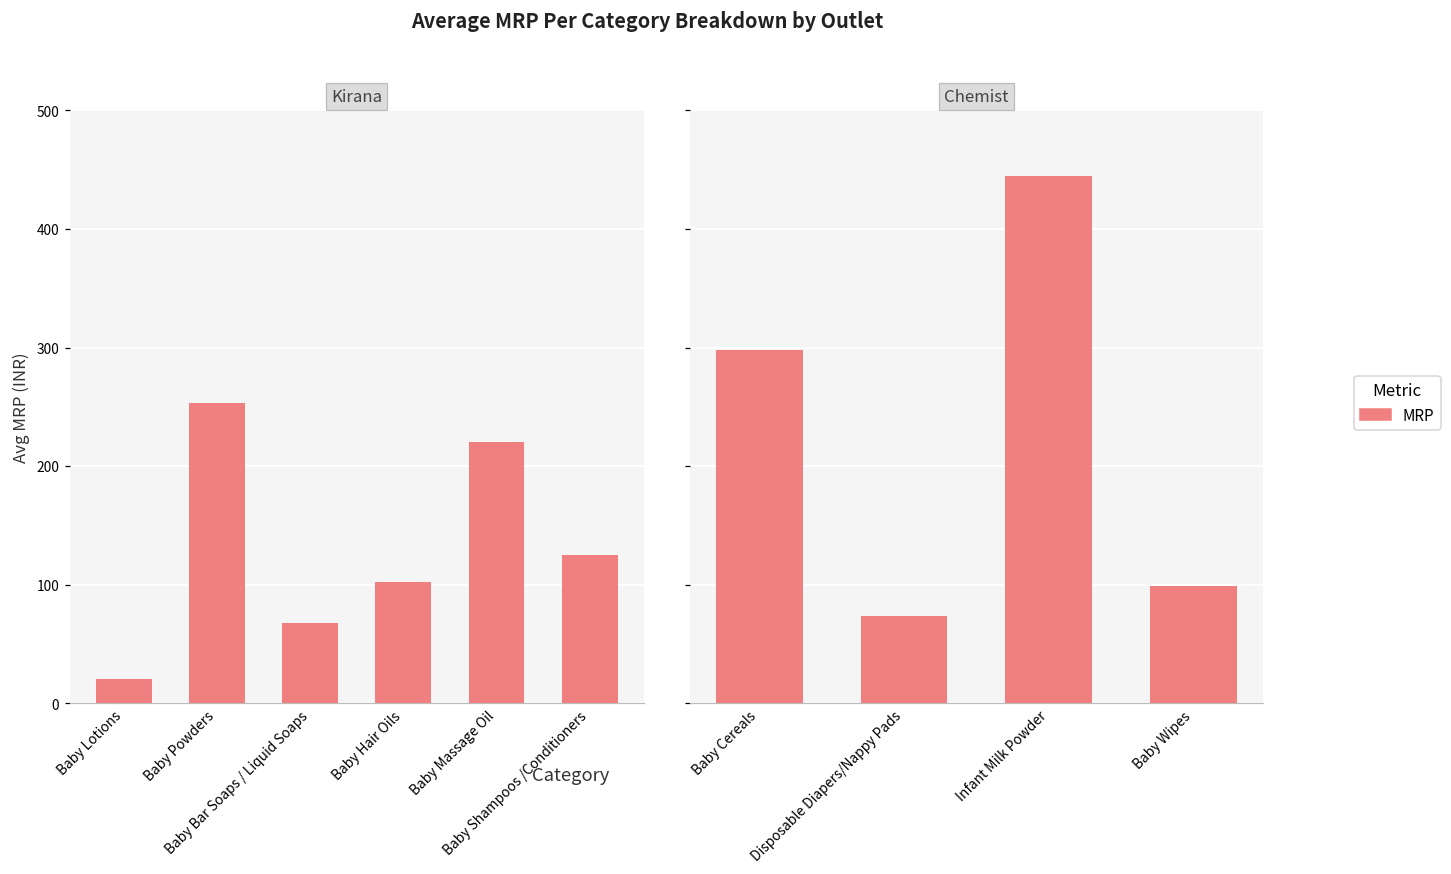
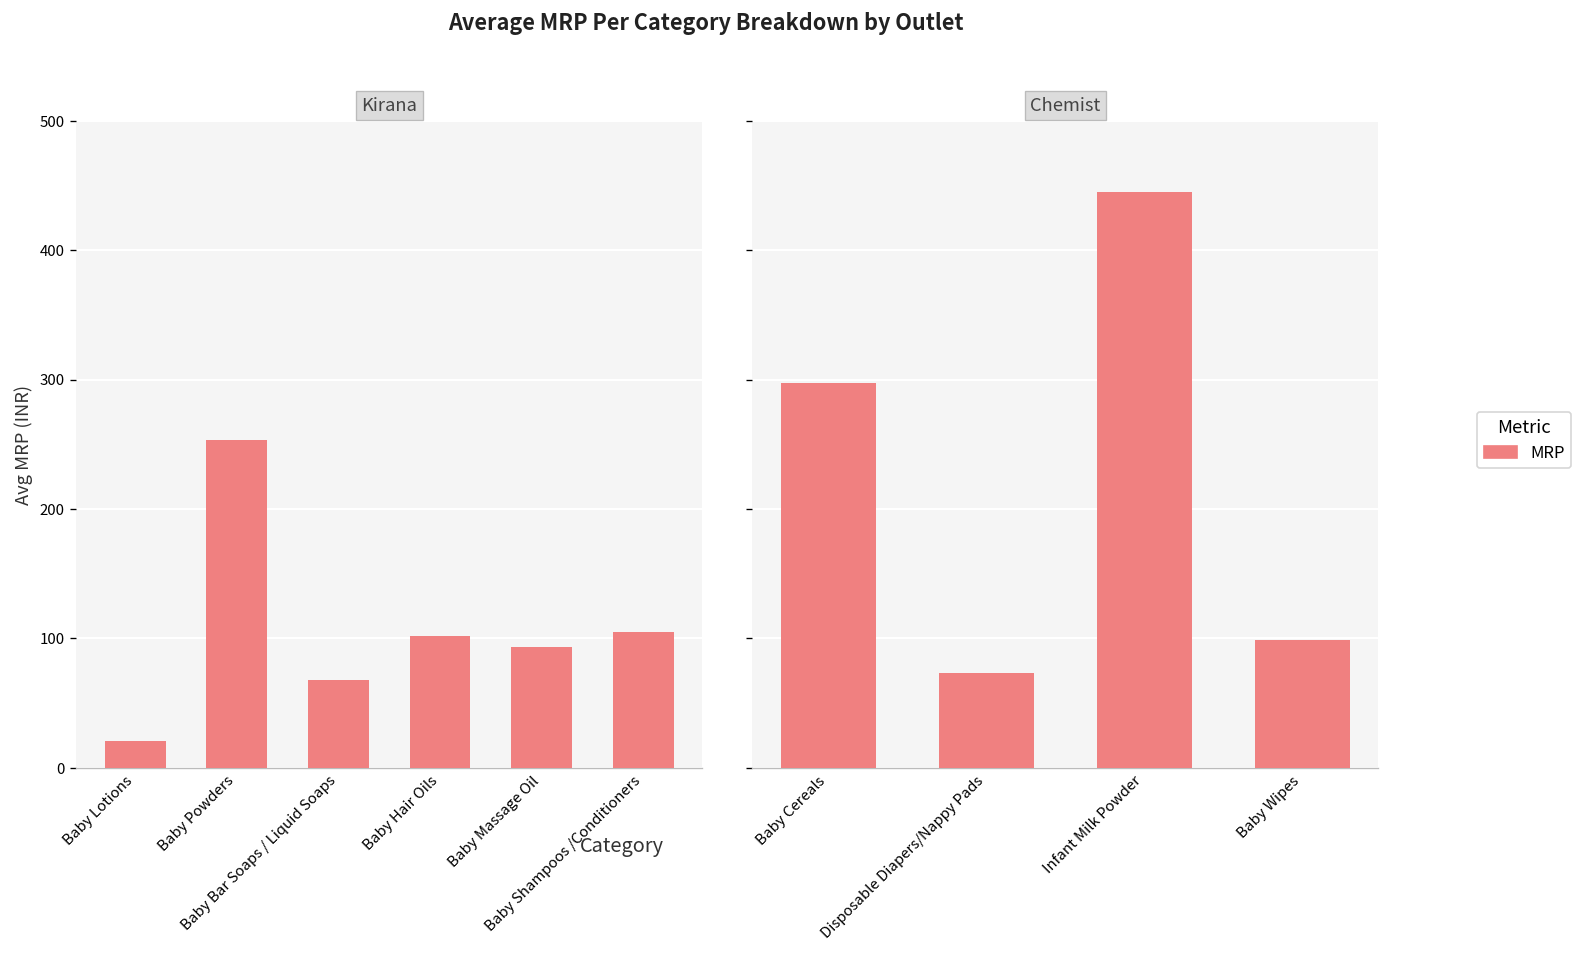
  {
    "Kirana": {
      "Baby Lotions": 20,
      "Baby Powders": 253,
      "Baby Bar Soaps / Liquid Soaps": 68,
      "Baby Hair Oils": 102,
-     "Baby Massage Oil": 220,
-     "Baby Shampoos /Conditioners": 125
+     "Baby Massage Oil": 93,
+     "Baby Shampoos /Conditioners": 105
    }
  }
